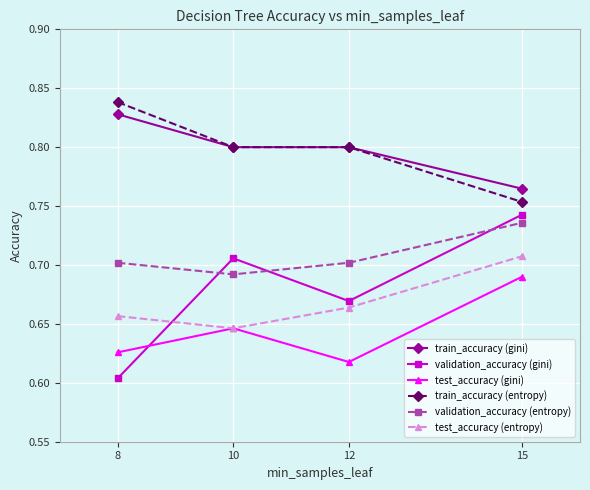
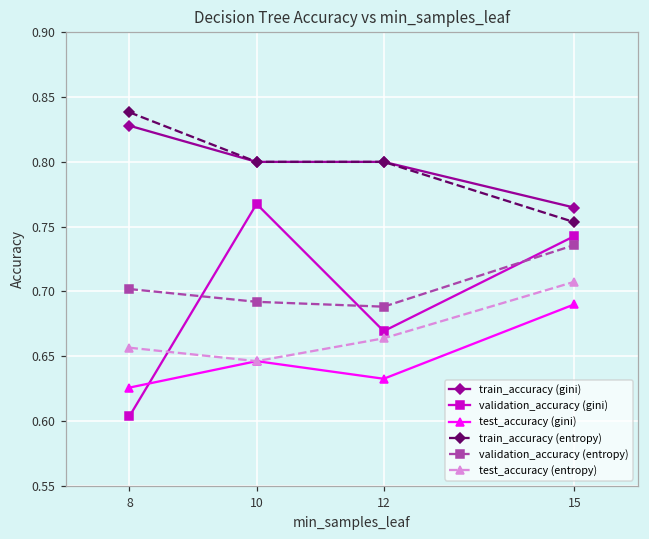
  {
    "train_accuracy (gini)": {
      "8": 0.828,
      "15": 0.765
    },
    "validation_accuracy (gini)": {
      "8": 0.604,
-     "10": 0.706,
+     "10": 0.768,
      "12": 0.669,
      "15": 0.743
    },
    "test_accuracy (gini)": {
      "8": 0.626,
-     "12": 0.618,
+     "12": 0.633,
      "15": 0.690
    },
    "train_accuracy (entropy)": {
      "8": 0.838,
      "15": 0.753
    },
    "validation_accuracy (entropy)": {
      "8": 0.702,
      "10": 0.692,
-     "12": 0.702,
+     "12": 0.688,
      "15": 0.736
    },
    "test_accuracy (entropy)": {
      "8": 0.657,
      "12": 0.664,
      "15": 0.707
    }
  }
